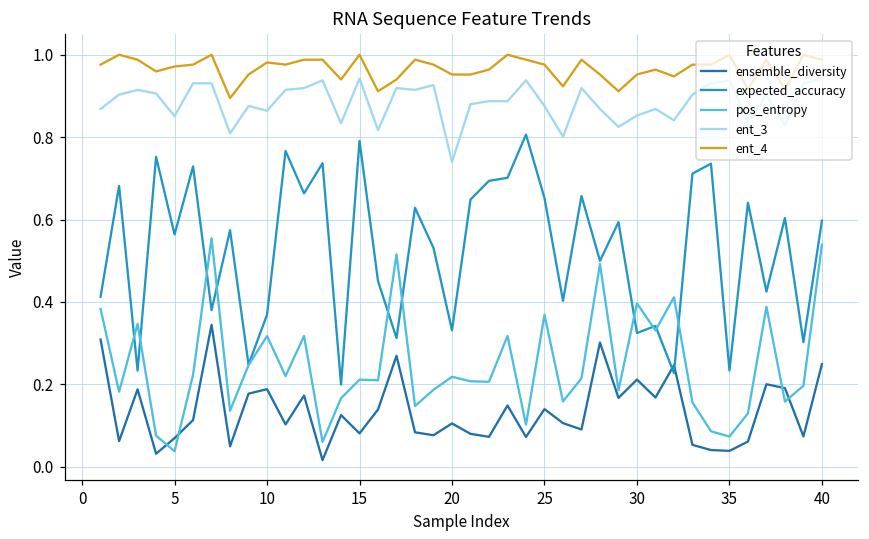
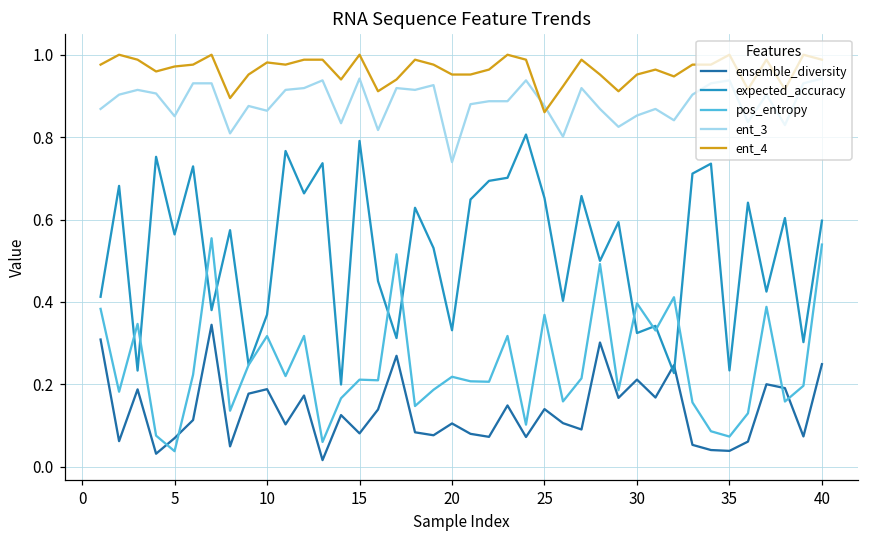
  {
    "pos_entropy": {
      "5": 0.04,
      "10": 0.32,
      "15": 0.21,
      "20": 0.22,
      "25": 0.37,
      "30": 0.40,
      "35": 0.07,
      "40": 0.54
    },
    "ent_3": {
      "5": 0.85,
      "10": 0.86,
      "15": 0.94,
      "20": 0.74,
      "25": 0.88,
      "30": 0.85
    },
    "ent_4": {
      "5": 0.97,
      "10": 0.98,
      "15": 1.00,
      "20": 0.95,
-     "25": 0.98,
+     "25": 0.86,
      "30": 0.95
    }
  }
